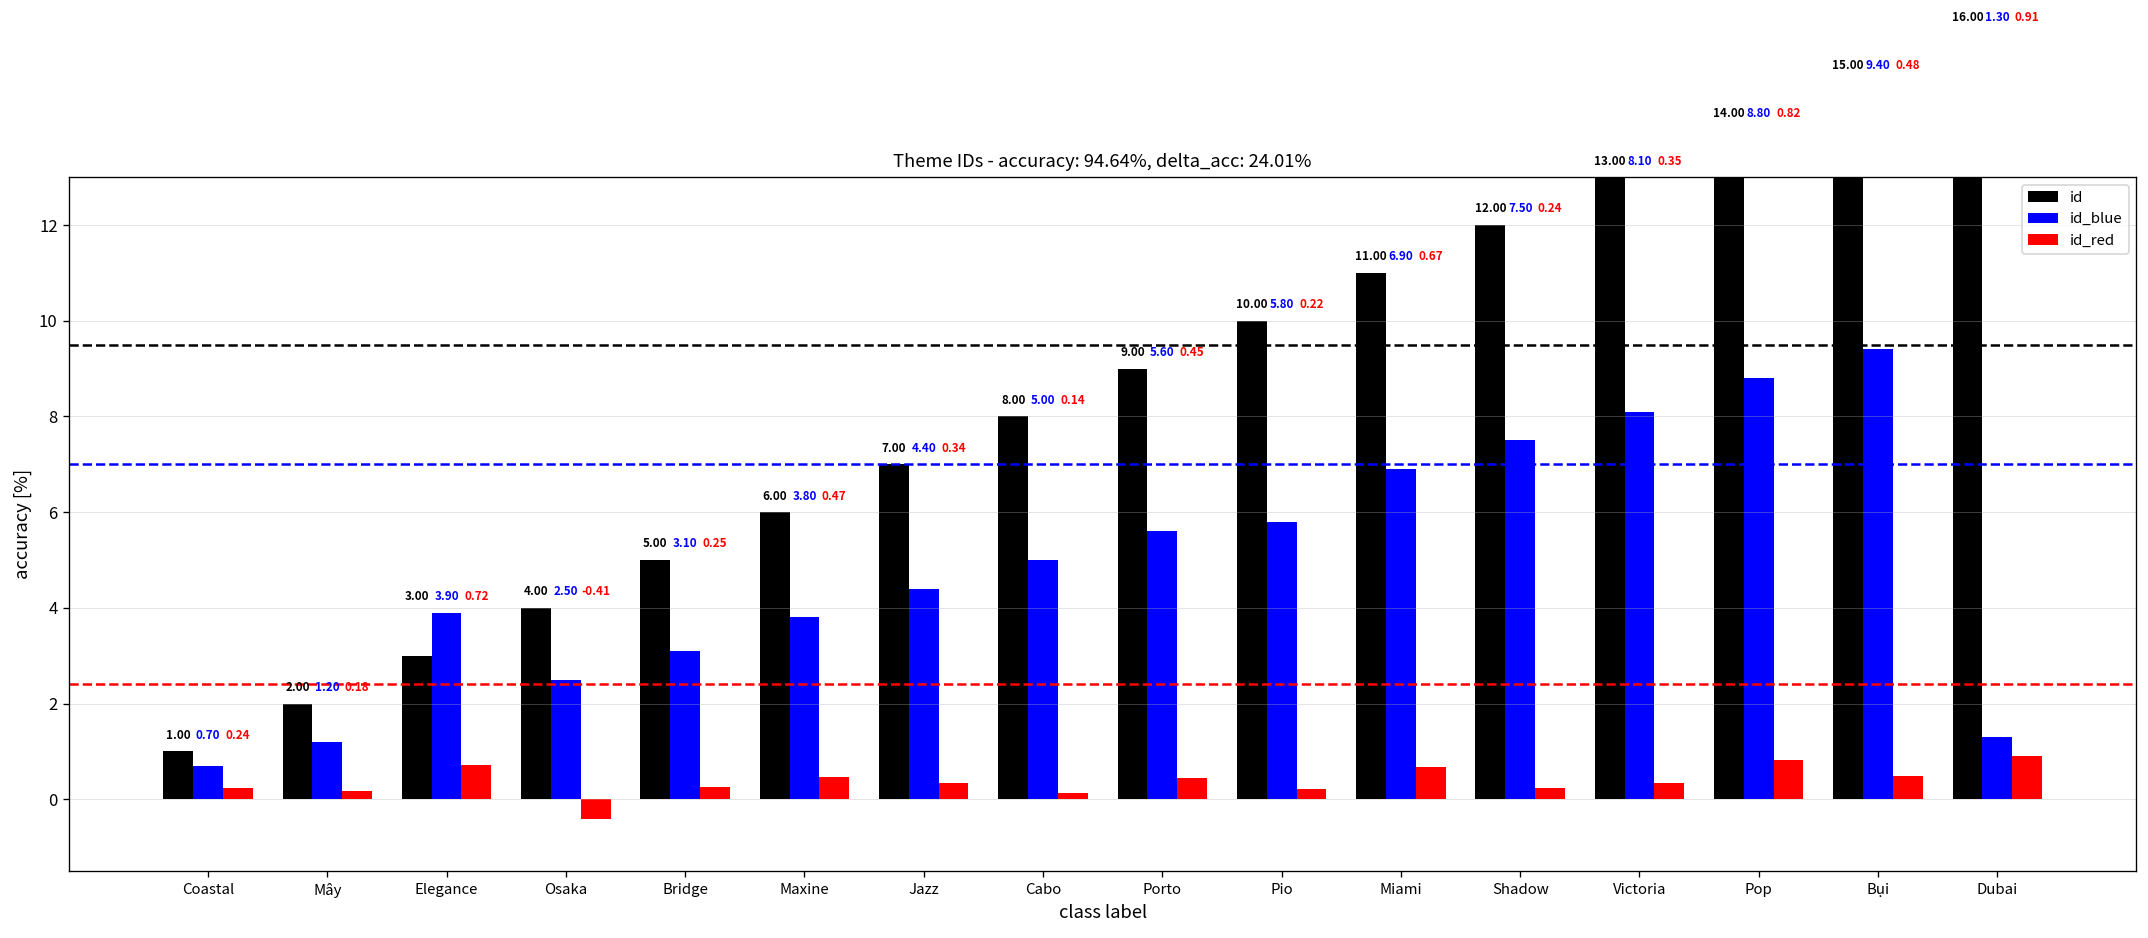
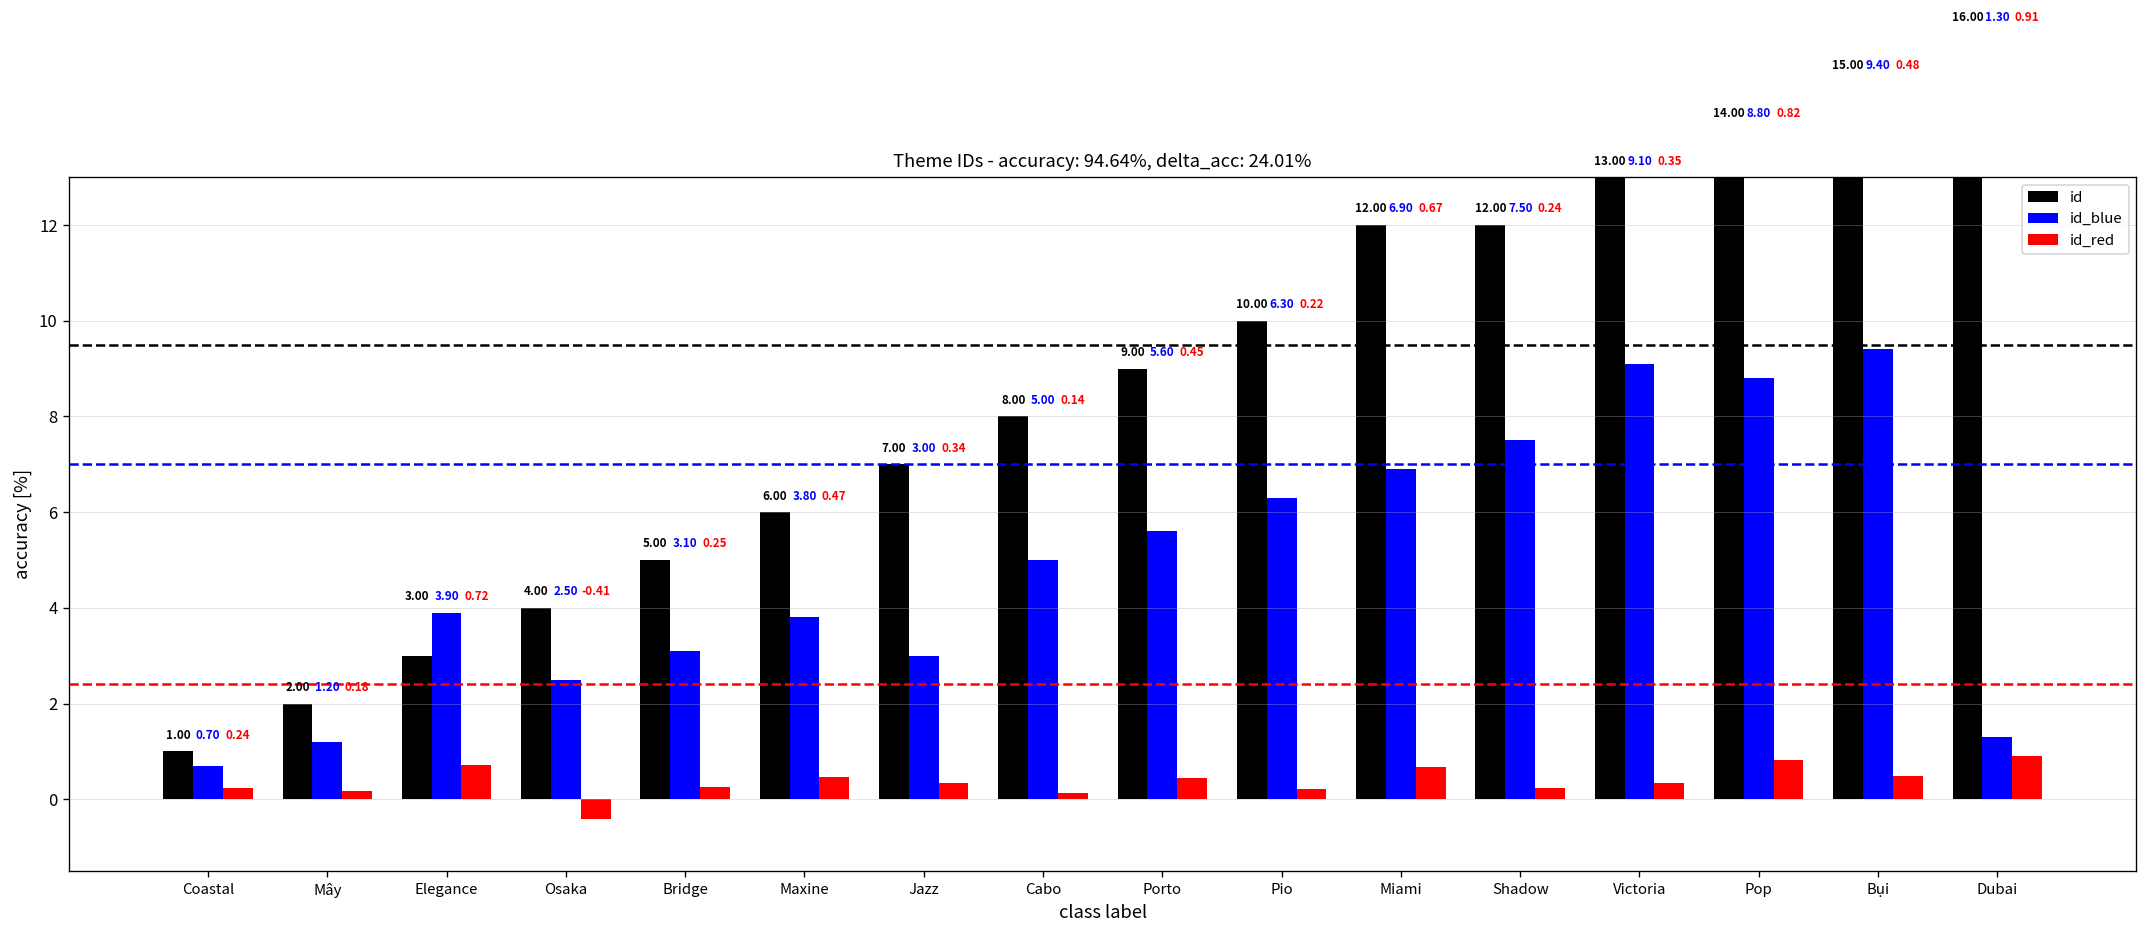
  {
    "id": {
      "Coastal": 1.00,
      "Mây": 2.00,
      "Osaka": 4.00,
      "Bridge": 5.00,
      "Maxine": 6.00,
      "Jazz": 7.00,
      "Cabo": 8.00,
      "Porto": 9.00,
      "Pio": 10.00,
-     "Miami": 11.00,
+     "Miami": 12.00,
      "Shadow": 12.00,
      "Victoria": 13.00
    },
    "id_blue": {
      "Coastal": 0.70,
      "Elegance": 3.90,
-     "Jazz": 4.40,
-     "Pio": 5.80,
-     "Victoria": 8.10
+     "Jazz": 3.00,
+     "Pio": 6.30,
+     "Victoria": 9.10
    },
    "id_red": {
      "Coastal": 0.2,
      "Mây": 0.2,
      "Elegance": 0.7,
      "Osaka": -0.4,
      "Bridge": 0.3,
      "Maxine": 0.5,
      "Jazz": 0.3,
      "Cabo": 0.1,
      "Porto": 0.5,
      "Pio": 0.2,
      "Miami": 0.7,
      "Shadow": 0.2,
      "Victoria": 0.4,
      "Pop": 0.8,
      "Bụi": 0.5,
      "Dubai": 0.9
    }
  }
